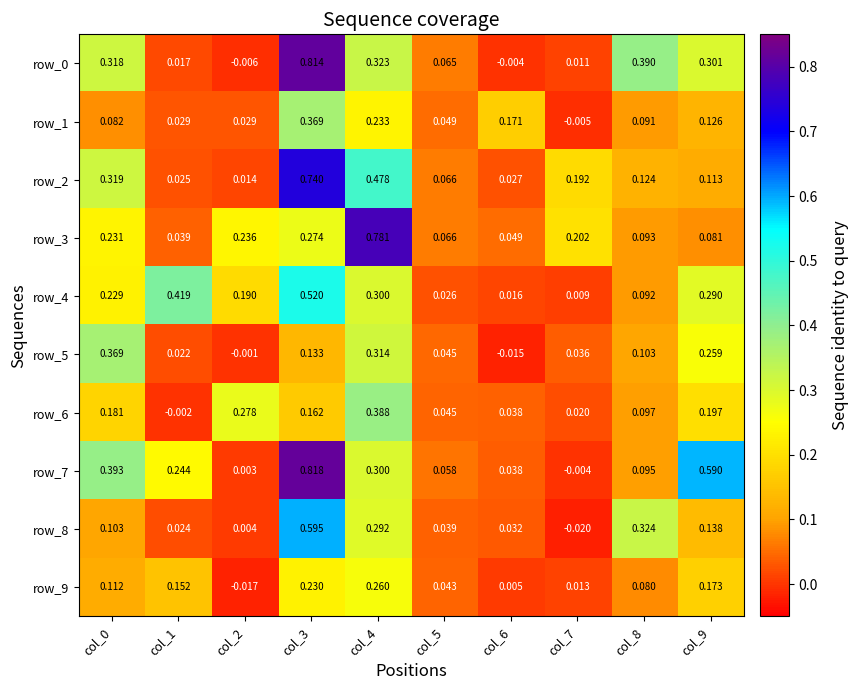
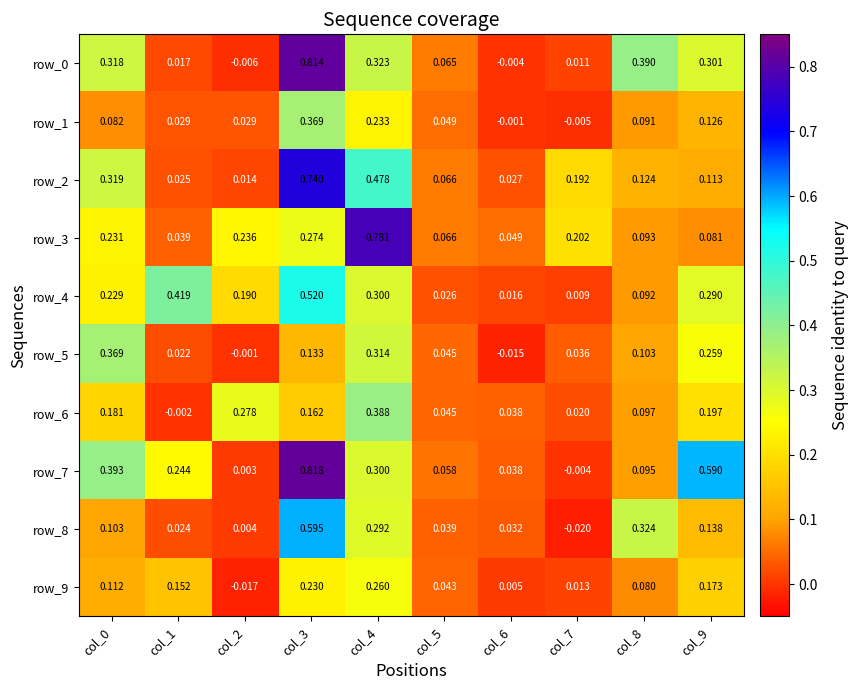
  {
    "row_0": {
      "col_0": 0.318,
      "col_1": 0.017,
      "col_2": -0.006,
      "col_3": 0.814,
      "col_4": 0.323,
      "col_5": 0.065,
      "col_6": -0.004,
      "col_7": 0.011,
      "col_8": 0.390,
      "col_9": 0.301
    },
    "row_1": {
      "col_0": 0.082,
      "col_1": 0.029,
      "col_2": 0.029,
      "col_3": 0.369,
      "col_4": 0.233,
      "col_5": 0.049,
-     "col_6": 0.171,
+     "col_6": -0.001,
      "col_7": -0.005,
      "col_8": 0.091,
      "col_9": 0.126
    },
    "row_2": {
      "col_0": 0.319,
      "col_1": 0.025,
      "col_2": 0.014,
      "col_3": 0.740,
      "col_4": 0.478,
      "col_5": 0.066,
      "col_6": 0.027,
      "col_7": 0.192,
      "col_8": 0.124,
      "col_9": 0.113
    },
    "row_3": {
      "col_0": 0.231,
      "col_1": 0.039,
      "col_2": 0.236,
      "col_3": 0.274,
      "col_4": 0.781,
      "col_5": 0.066,
      "col_6": 0.049,
      "col_7": 0.202,
      "col_8": 0.093,
      "col_9": 0.081
    },
    "row_4": {
      "col_0": 0.229,
      "col_1": 0.419,
      "col_2": 0.190,
      "col_3": 0.520,
      "col_4": 0.300,
      "col_5": 0.026,
      "col_6": 0.016,
      "col_7": 0.009,
      "col_8": 0.092,
      "col_9": 0.290
    },
    "row_5": {
      "col_0": 0.369,
      "col_1": 0.022,
      "col_2": -0.001,
      "col_3": 0.133,
      "col_4": 0.314,
      "col_5": 0.045,
      "col_6": -0.015,
      "col_7": 0.036,
      "col_8": 0.103,
      "col_9": 0.259
    },
    "row_6": {
      "col_0": 0.181,
      "col_1": -0.002,
      "col_2": 0.278,
      "col_3": 0.162,
      "col_4": 0.388,
      "col_5": 0.045,
      "col_6": 0.038,
      "col_7": 0.020,
      "col_8": 0.097,
      "col_9": 0.197
    },
    "row_7": {
      "col_0": 0.393,
      "col_1": 0.244,
      "col_2": 0.003,
      "col_3": 0.818,
      "col_4": 0.300,
      "col_5": 0.058,
      "col_6": 0.038,
      "col_7": -0.004,
      "col_8": 0.095,
      "col_9": 0.590
    },
    "row_8": {
      "col_0": 0.103,
      "col_1": 0.024,
      "col_2": 0.004,
      "col_3": 0.595,
      "col_4": 0.292,
      "col_5": 0.039,
      "col_6": 0.032,
      "col_7": -0.020,
      "col_8": 0.324,
      "col_9": 0.138
    },
    "row_9": {
      "col_0": 0.112,
      "col_1": 0.152,
      "col_2": -0.017,
      "col_3": 0.230,
      "col_4": 0.260,
      "col_5": 0.043,
      "col_6": 0.005,
      "col_7": 0.013,
      "col_8": 0.080,
      "col_9": 0.173
    }
  }
